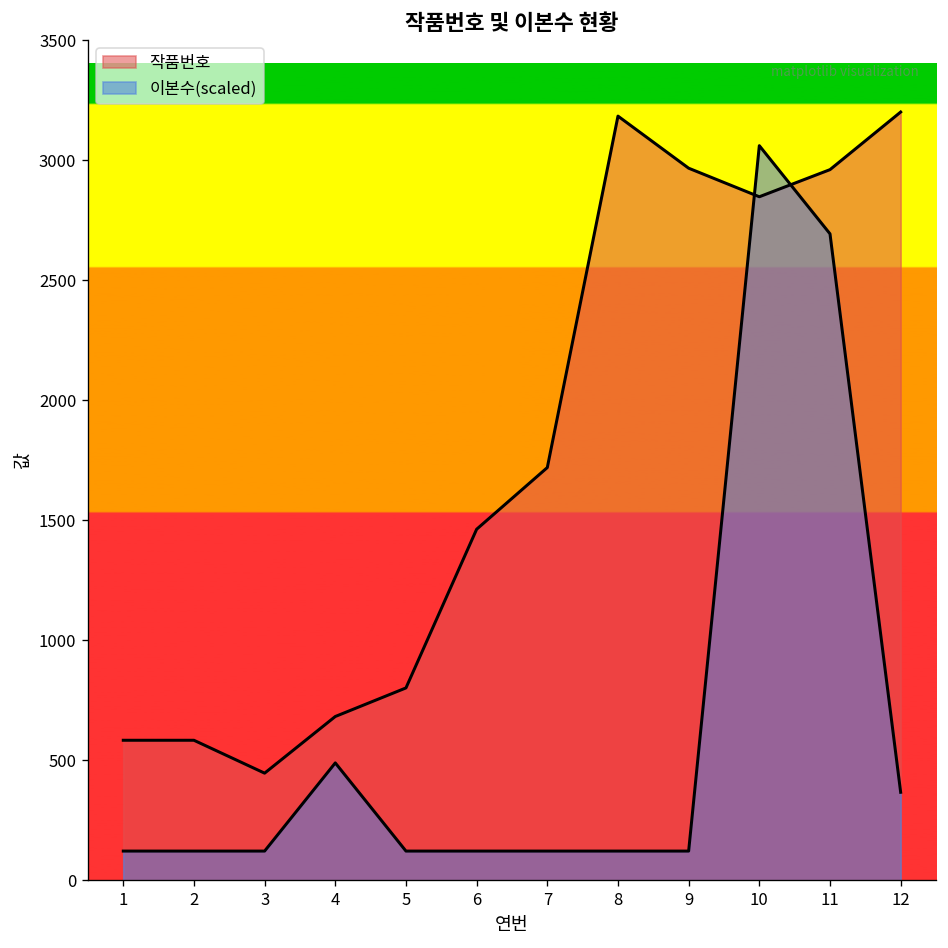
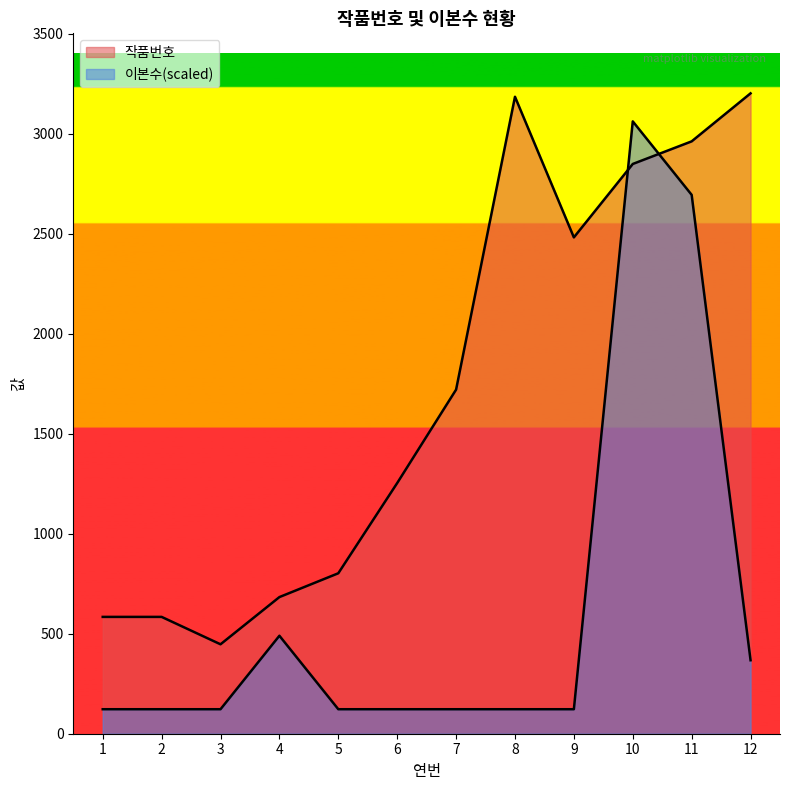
  {
    "작품번호": {
      "1": 580,
      "2": 580,
      "3": 450,
      "4": 680,
      "5": 800,
-     "6": 1460,
+     "6": 1250,
      "7": 1720,
      "8": 3180,
-     "9": 2970,
+     "9": 2480,
      "10": 2850,
      "11": 2960,
      "12": 3200
    },
    "이본수(scaled)": {
      "1": 120,
      "2": 120,
      "3": 120,
      "4": 490,
      "5": 120,
      "6": 120,
      "7": 120,
      "8": 120,
      "9": 120,
      "10": 3060,
      "11": 2690,
      "12": 370
    }
  }
